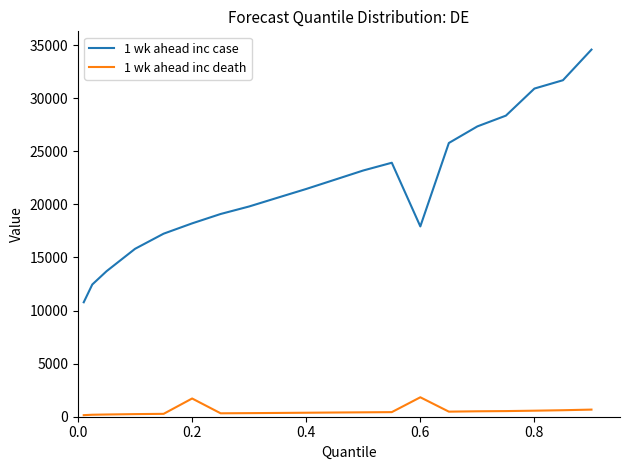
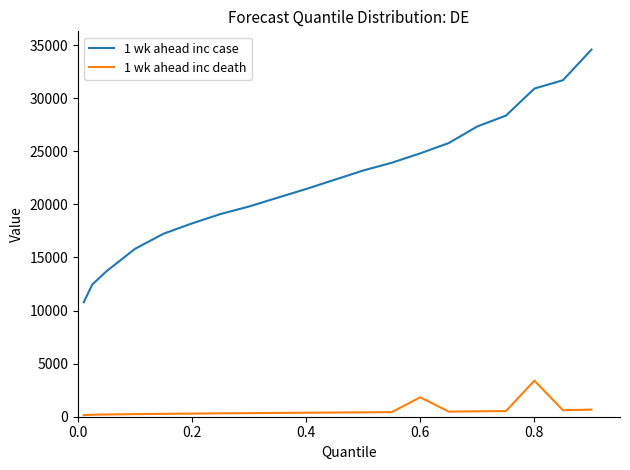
  {
    "1 wk ahead inc case": {
      "0.2": 18200,
      "0.4": 21500,
-     "0.6": 17900,
+     "0.6": 24800,
      "0.8": 30900
    },
    "1 wk ahead inc death": {
-     "0.2": 1700,
+     "0.2": 300,
      "0.4": 400,
      "0.6": 1800,
-     "0.8": 600
+     "0.8": 3400
    }
  }
